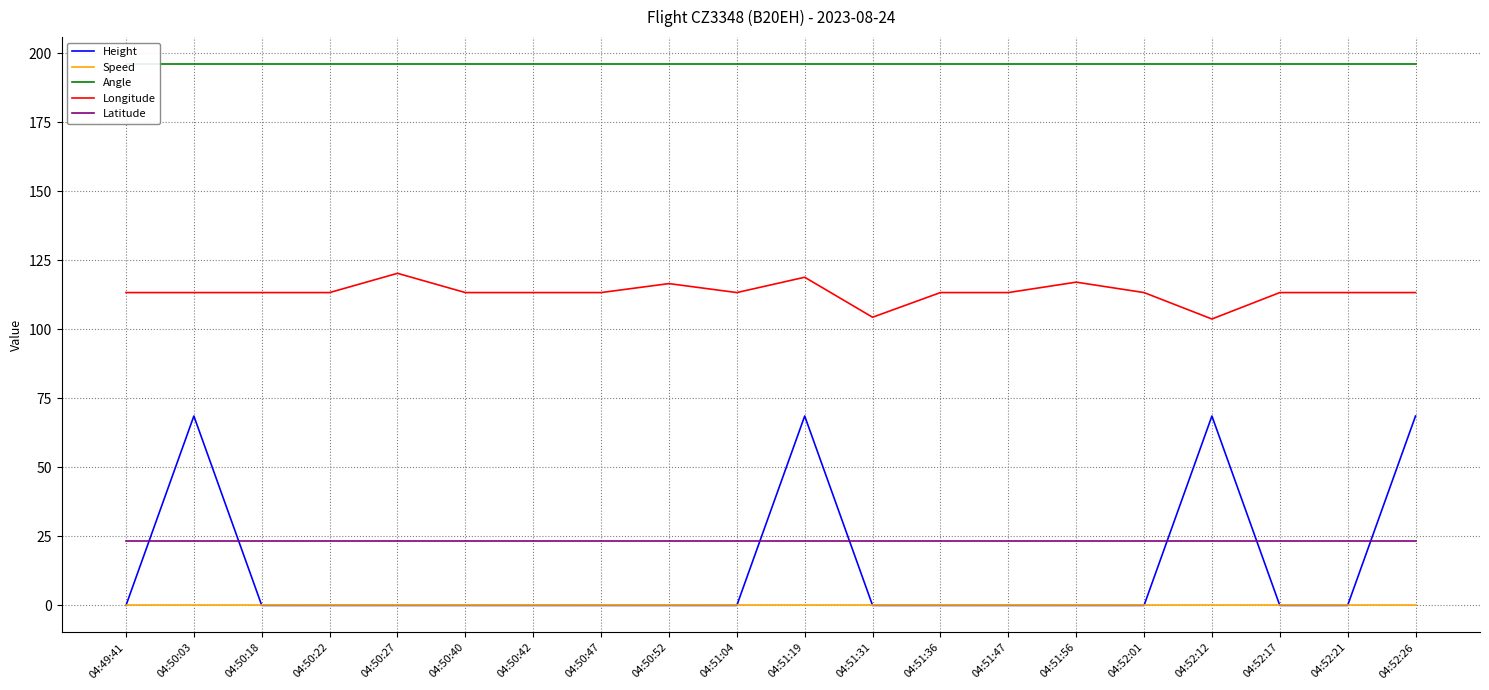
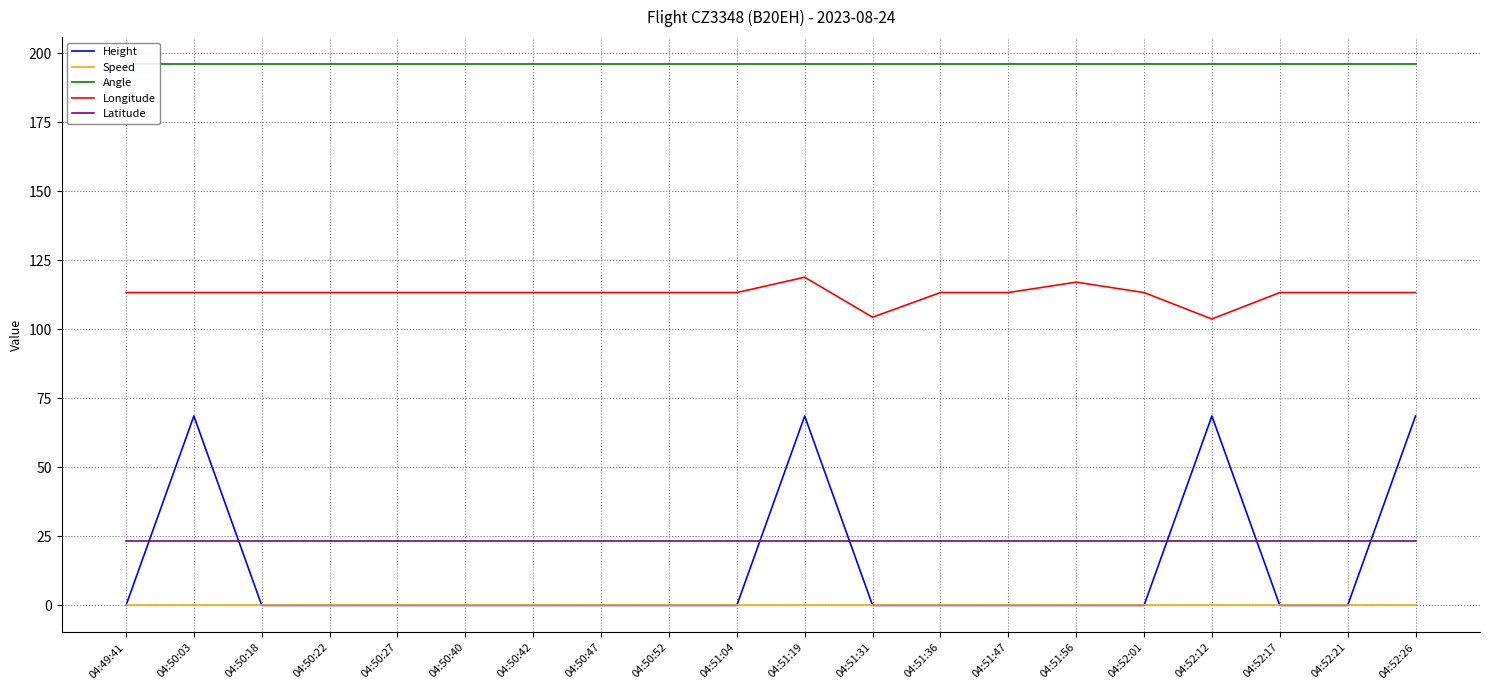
  {
    "Height": {
      "04:50:03": 69,
      "04:51:19": 69,
      "04:52:12": 69,
      "04:52:26": 69
    },
    "Speed": {
      "04:50:03": 0,
      "04:51:19": 0,
      "04:52:12": 0,
      "04:52:26": 0
    },
    "Angle": {
      "04:50:03": 196,
      "04:50:18": 196,
      "04:50:22": 196,
      "04:50:27": 196,
      "04:50:40": 196,
      "04:50:42": 196,
      "04:50:47": 196,
      "04:50:52": 196,
      "04:51:04": 196,
      "04:51:19": 196,
      "04:51:31": 196,
      "04:51:36": 196,
      "04:51:47": 196,
      "04:51:56": 196,
      "04:52:01": 196,
      "04:52:12": 196,
      "04:52:17": 196,
      "04:52:21": 196,
      "04:52:26": 196
    },
    "Longitude": {
      "04:49:41": 113,
      "04:50:03": 113,
      "04:50:18": 113,
      "04:50:22": 113,
-     "04:50:27": 120,
+     "04:50:27": 113,
      "04:50:40": 113,
      "04:50:42": 113,
      "04:50:47": 113,
-     "04:50:52": 117,
+     "04:50:52": 113,
      "04:51:04": 113,
      "04:51:19": 119,
      "04:51:31": 104,
      "04:51:36": 113,
      "04:51:47": 113,
      "04:51:56": 117,
      "04:52:01": 113,
      "04:52:12": 104,
      "04:52:17": 113,
      "04:52:21": 113,
      "04:52:26": 113
    },
    "Latitude": {
      "04:49:41": 23,
      "04:50:03": 23,
      "04:50:18": 23,
      "04:50:22": 23,
      "04:50:27": 23,
      "04:50:40": 23,
      "04:50:42": 23,
      "04:50:47": 23,
      "04:50:52": 23,
      "04:51:04": 23,
      "04:51:19": 23,
      "04:51:31": 23,
      "04:51:36": 23,
      "04:51:47": 23,
      "04:51:56": 23,
      "04:52:01": 23,
      "04:52:12": 23,
      "04:52:17": 23,
      "04:52:21": 23,
      "04:52:26": 23
    }
  }
